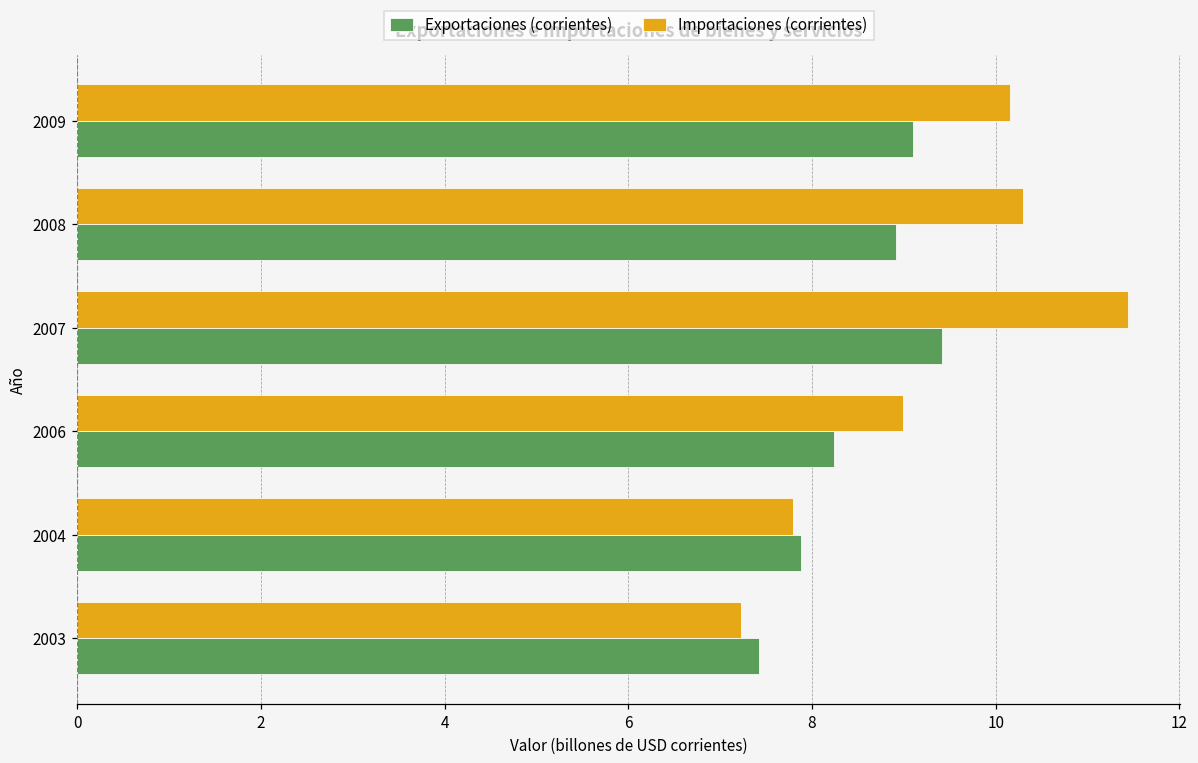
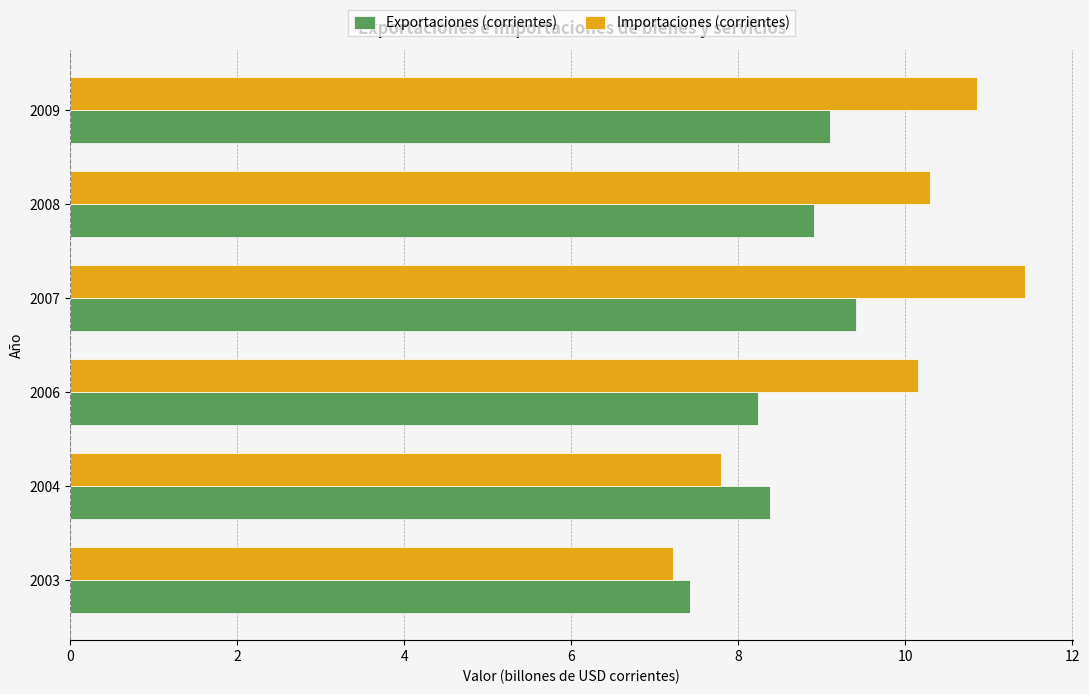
  {
    "Exportaciones (corrientes)": {
      "2009": 9.1,
      "2008": 8.9,
      "2007": 9.4,
      "2006": 8.2,
-     "2004": 7.9,
+     "2004": 8.4,
      "2003": 7.4
    },
    "Importaciones (corrientes)": {
-     "2009": 10.2,
+     "2009": 10.9,
      "2008": 10.3,
      "2007": 11.4,
-     "2006": 9.0,
+     "2006": 10.2,
      "2004": 7.8,
      "2003": 7.2
    }
  }
